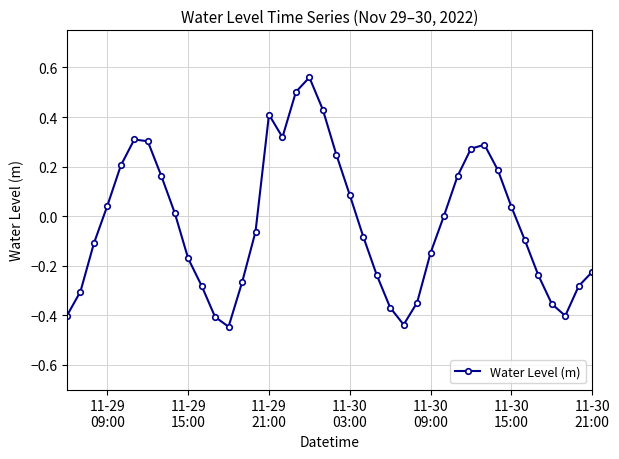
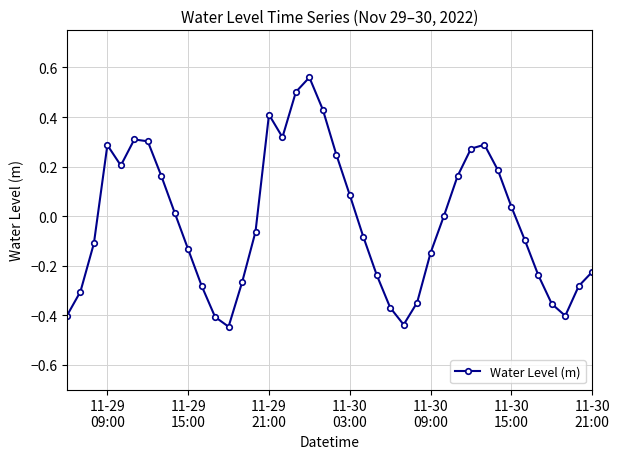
  {
-   "11-29 09:00": 0.04,
-   "11-29 15:00": -0.17,
+   "11-29 09:00": 0.29,
+   "11-29 15:00": -0.13,
    "11-29 21:00": 0.41,
    "11-30 03:00": 0.09,
    "11-30 09:00": -0.15,
    "11-30 15:00": 0.04,
    "11-30 21:00": -0.23
  }
